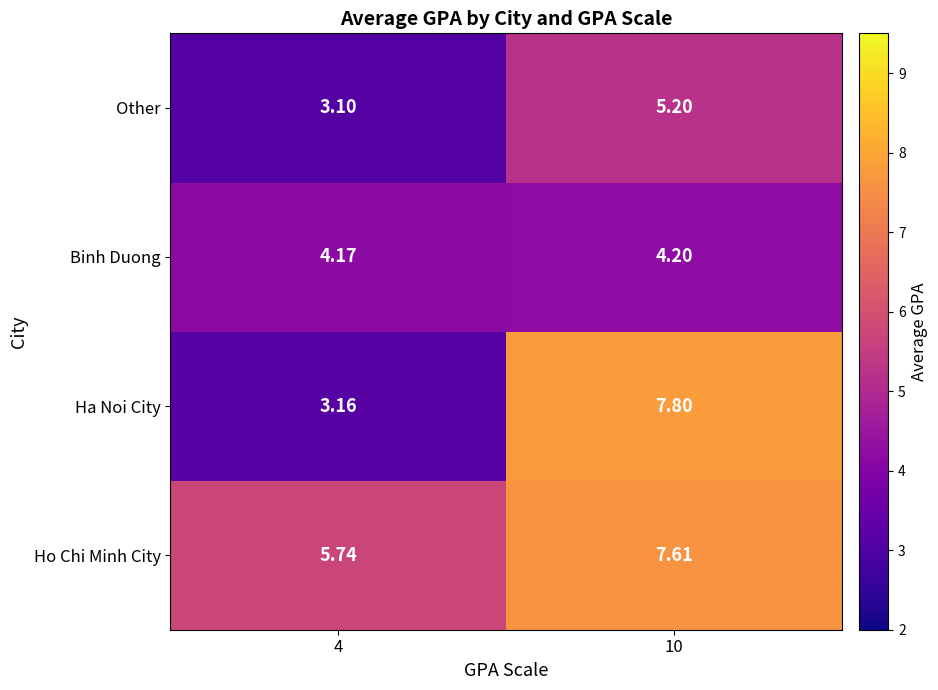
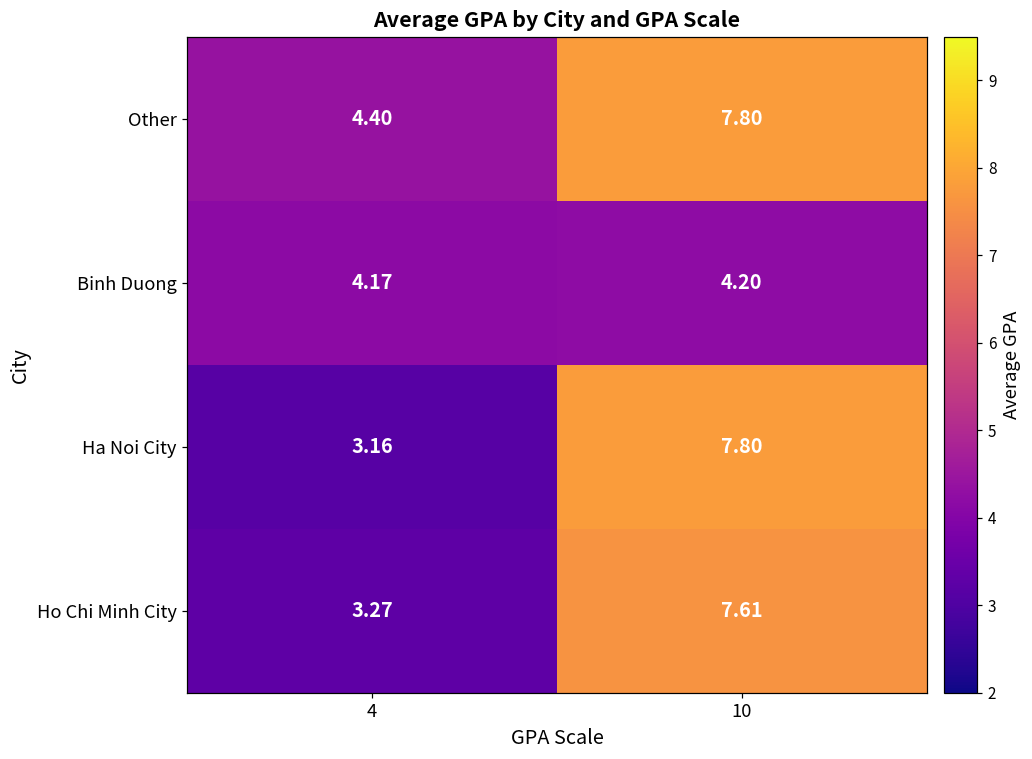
  {
    "Other": {
-     "4": 3.10,
-     "10": 5.20
+     "4": 4.40,
+     "10": 7.80
    },
    "Binh Duong": {
      "4": 4.17,
      "10": 4.20
    },
    "Ha Noi City": {
      "4": 3.16,
      "10": 7.80
    },
    "Ho Chi Minh City": {
-     "4": 5.74,
+     "4": 3.27,
      "10": 7.61
    }
  }
